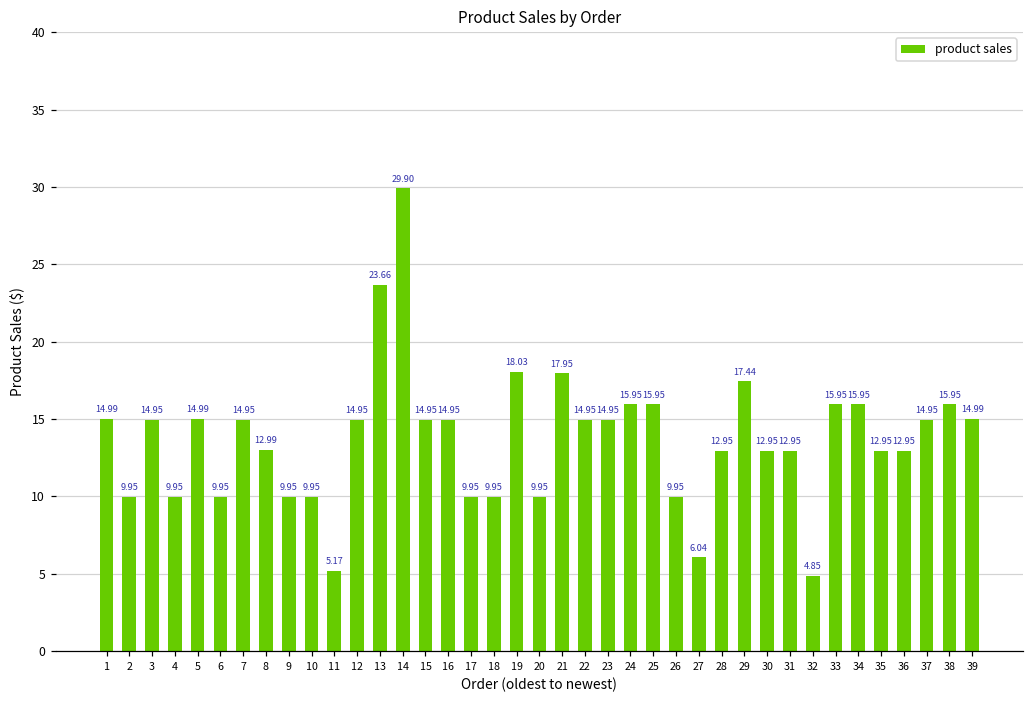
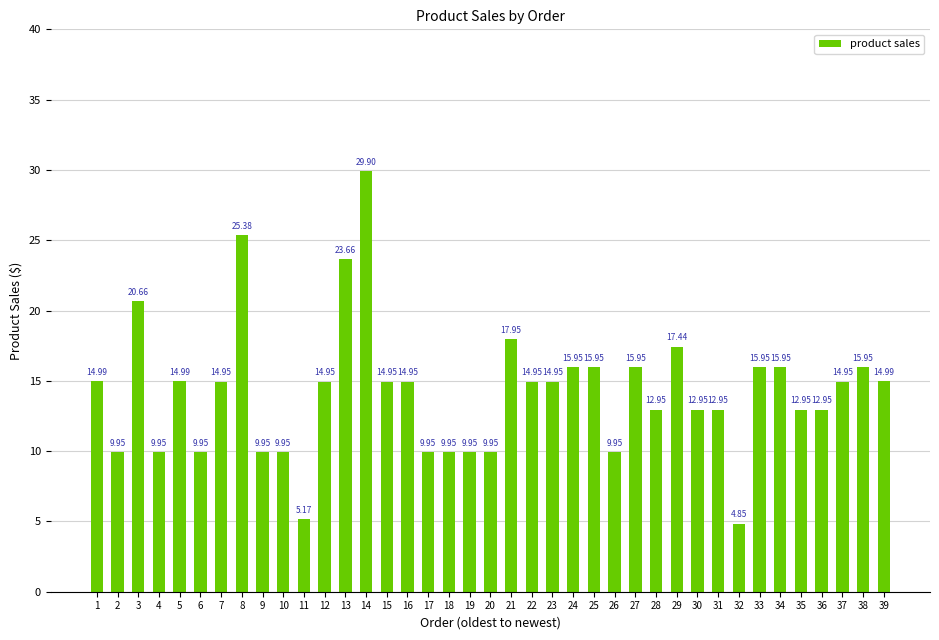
  {
    "1": 14.99,
    "2": 9.95,
-   "3": 14.95,
+   "3": 20.66,
    "4": 9.95,
    "5": 14.99,
    "6": 9.95,
    "7": 14.95,
-   "8": 12.99,
+   "8": 25.38,
    "9": 9.95,
    "10": 9.95,
    "11": 5.17,
    "12": 14.95,
    "13": 23.66,
    "14": 29.90,
    "15": 14.95,
    "16": 14.95,
    "17": 9.95,
    "18": 9.95,
-   "19": 18.03,
+   "19": 9.95,
    "20": 9.95,
    "21": 17.95,
    "22": 14.95,
    "23": 14.95,
    "24": 15.95,
    "25": 15.95,
    "26": 9.95,
-   "27": 6.04,
+   "27": 15.95,
    "28": 12.95,
    "29": 17.44,
    "30": 12.95,
    "31": 12.95,
    "32": 4.85,
    "33": 15.95,
    "34": 15.95,
    "35": 12.95,
    "36": 12.95,
    "37": 14.95,
    "38": 15.95,
    "39": 14.99
  }
